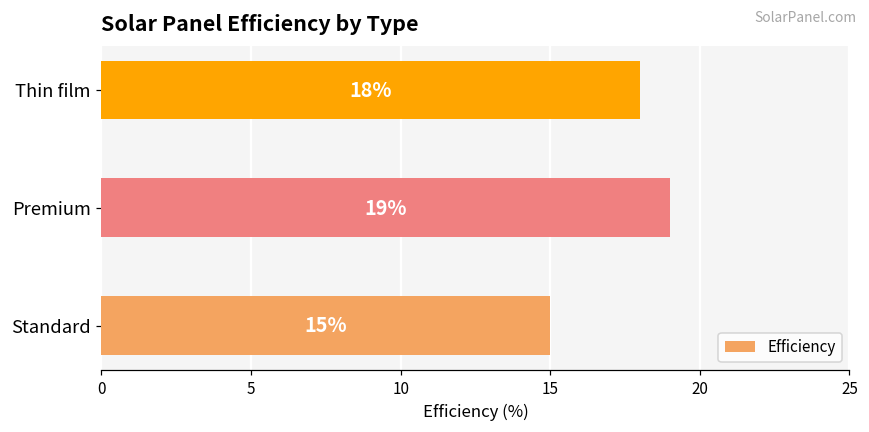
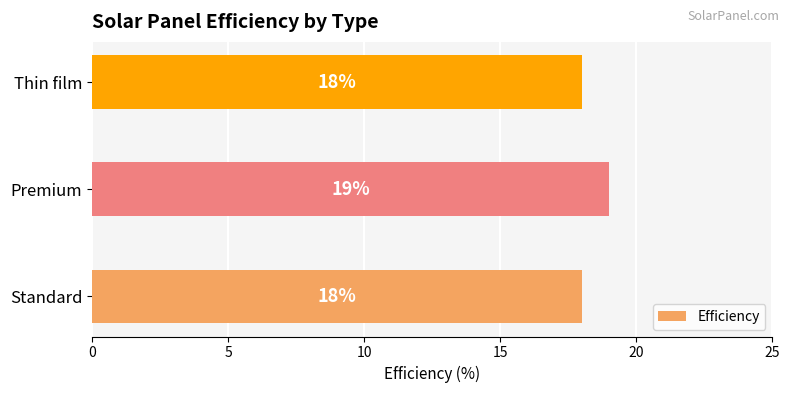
  {
    "Thin film": "18%",
    "Premium": "19%",
-   "Standard": "15%"
+   "Standard": "18%"
  }
